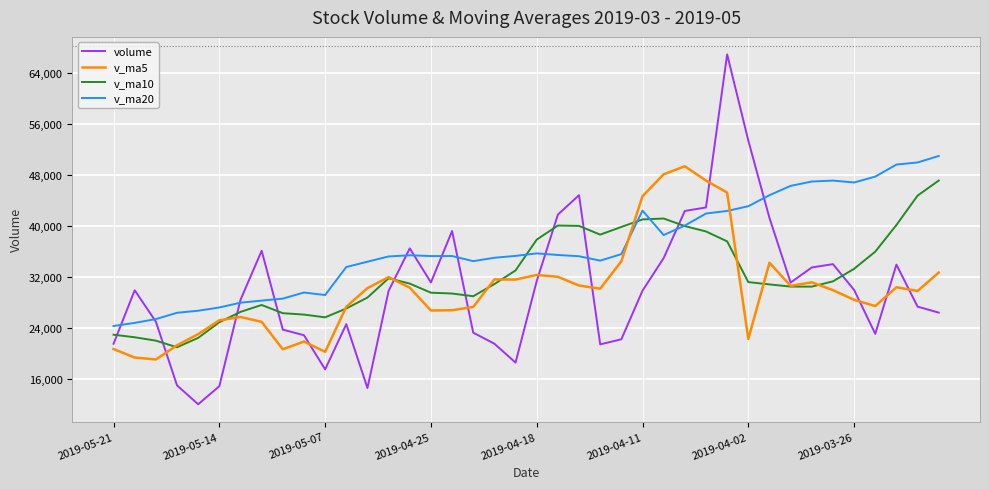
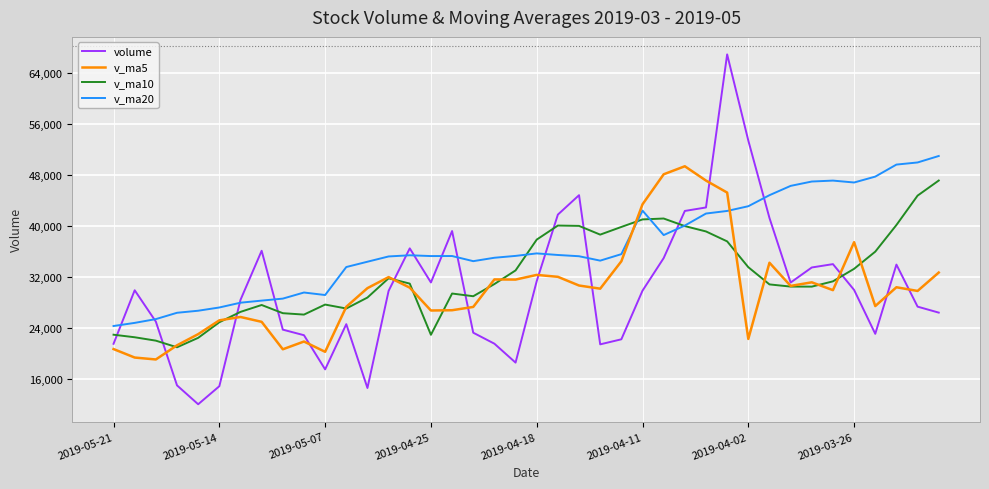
  {
    "volume": {
      "2019-05-21": "21,000",
      "2019-05-14": "15,000",
      "2019-05-07": "17,000",
      "2019-04-25": "31,000",
      "2019-04-18": "31,000",
      "2019-04-11": "30,000",
      "2019-04-02": "53,000",
      "2019-03-26": "30,000"
    },
    "v_ma5": {
      "2019-05-21": "21,000",
      "2019-05-07": "20,000",
      "2019-04-25": "27,000",
      "2019-04-18": "32,000",
-     "2019-04-11": "45,000",
+     "2019-04-11": "43,000",
      "2019-04-02": "22,000",
-     "2019-03-26": "28,000"
+     "2019-03-26": "37,000"
    },
    "v_ma10": {
      "2019-05-21": "23,000",
-     "2019-05-07": "26,000",
-     "2019-04-25": "29,000",
+     "2019-05-07": "28,000",
+     "2019-04-25": "23,000",
      "2019-04-18": "38,000",
      "2019-04-11": "41,000",
-     "2019-04-02": "31,000",
+     "2019-04-02": "33,000",
      "2019-03-26": "33,000"
    },
    "v_ma20": {
      "2019-05-21": "24,000",
      "2019-05-14": "27,000",
      "2019-05-07": "29,000",
      "2019-04-25": "35,000",
      "2019-04-18": "36,000",
      "2019-04-11": "42,000",
      "2019-04-02": "43,000",
      "2019-03-26": "47,000"
    }
  }
